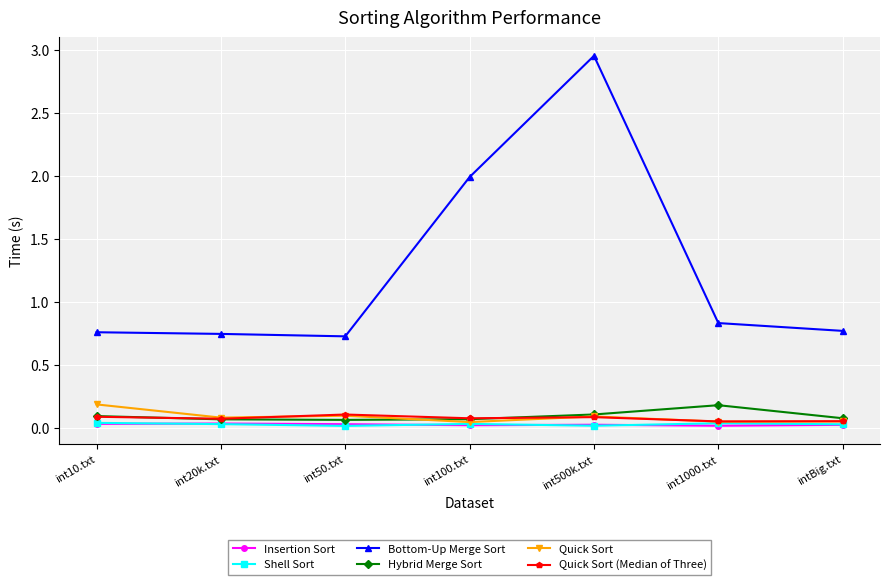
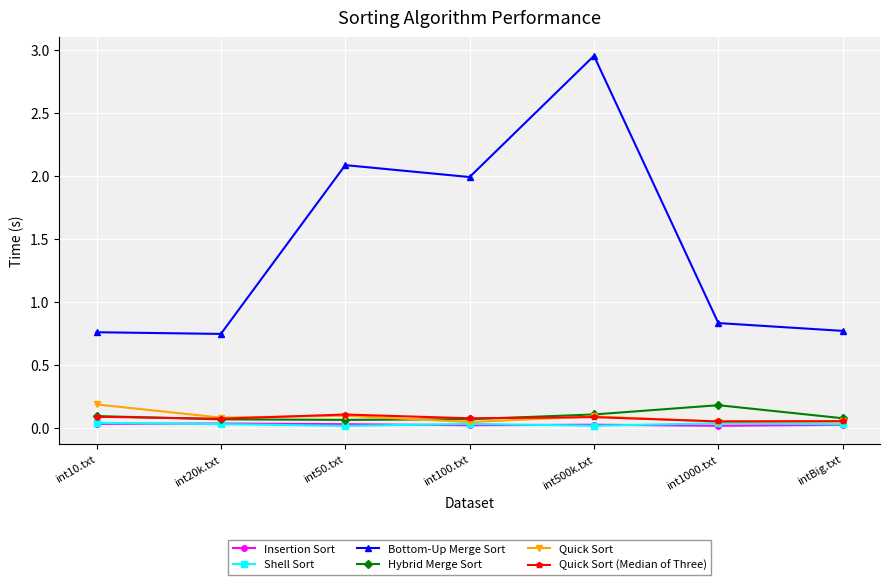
  {
    "Bottom-Up Merge Sort": {
      "int10.txt": 0.76,
      "int20k.txt": 0.74,
-     "int50.txt": 0.73,
+     "int50.txt": 2.08,
      "int100.txt": 1.99,
      "int500k.txt": 2.95,
      "int1000.txt": 0.83,
      "intBig.txt": 0.77
    },
    "Hybrid Merge Sort": {
      "int50.txt": 0.06,
      "int1000.txt": 0.18,
      "intBig.txt": 0.08
    },
    "Quick Sort": {
      "int10.txt": 0.19
    }
  }
